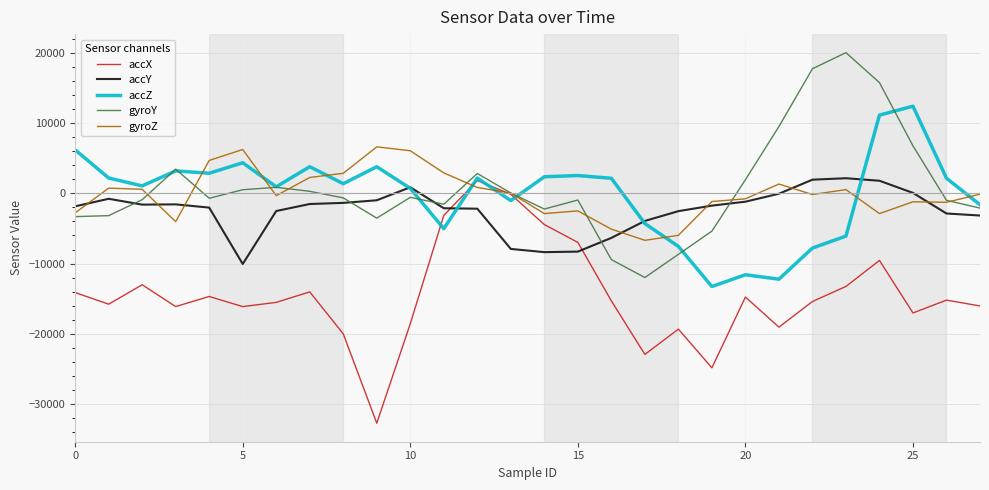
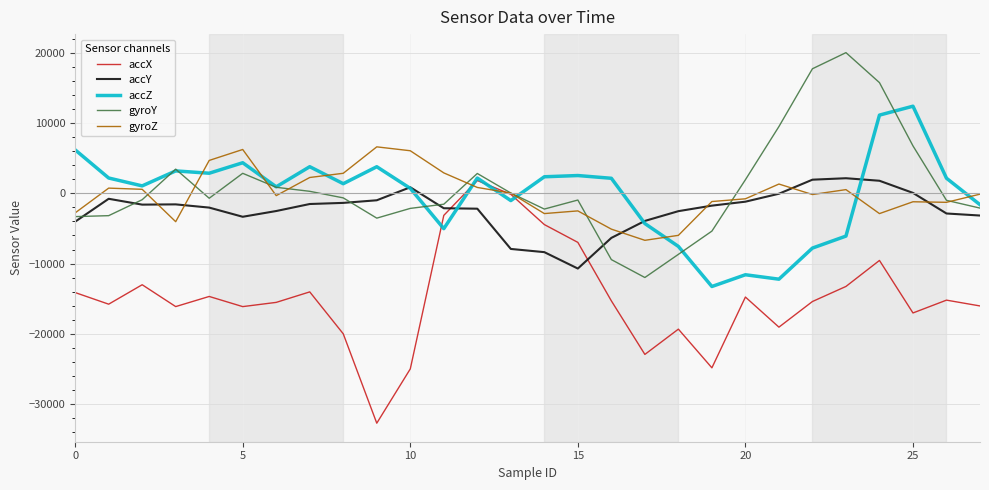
  {
    "accX": {
      "0": -14000,
      "5": -16000,
-     "10": -19000,
+     "10": -25000,
      "15": -7000,
      "20": -15000,
      "25": -17000
    },
    "accY": {
-     "0": -2000,
-     "5": -10000,
-     "15": -8000,
+     "0": -4000,
+     "5": -3000,
+     "15": -11000,
      "20": -1000,
      "25": 0
    },
    "accZ": {
      "0": 6000,
      "5": 4000,
      "15": 3000,
      "20": -12000,
      "25": 12000
    },
    "gyroY": {
      "0": -3000,
-     "5": 1000,
-     "10": -1000,
+     "5": 3000,
+     "10": -2000,
      "15": -1000,
      "20": 2000,
      "25": 7000
    },
    "gyroZ": {
      "0": -3000,
      "5": 6000,
      "10": 6000,
      "15": -2000,
      "20": -1000,
      "25": -1000
    }
  }
